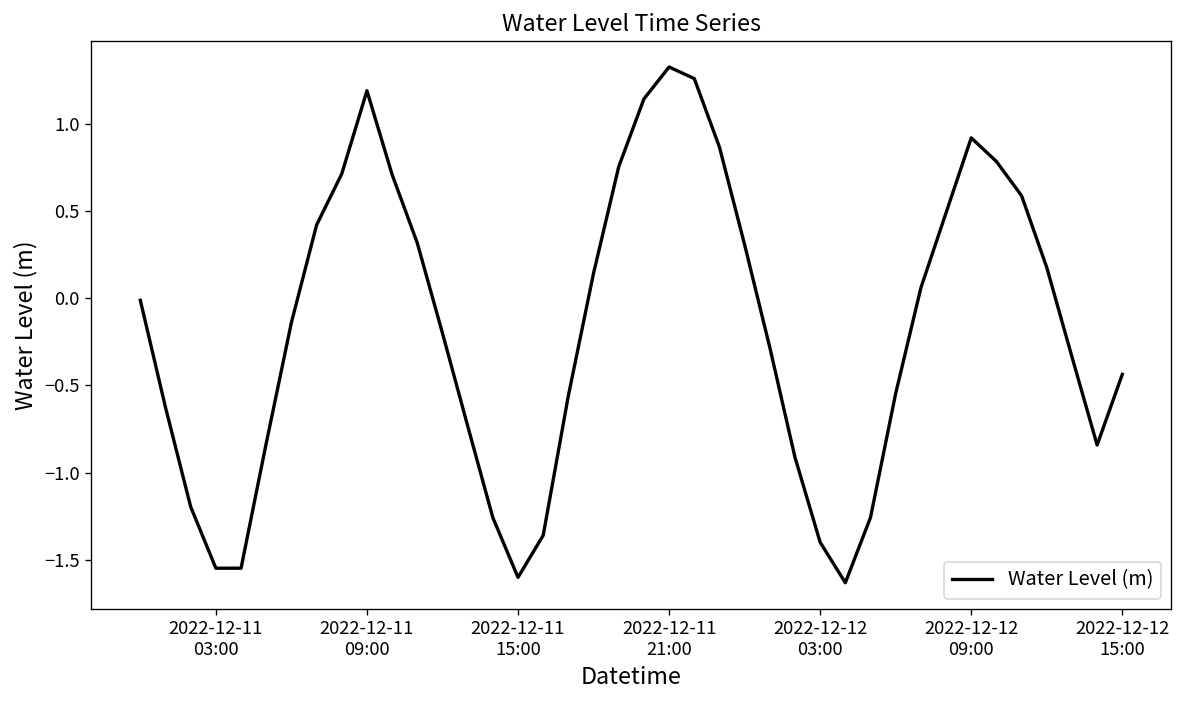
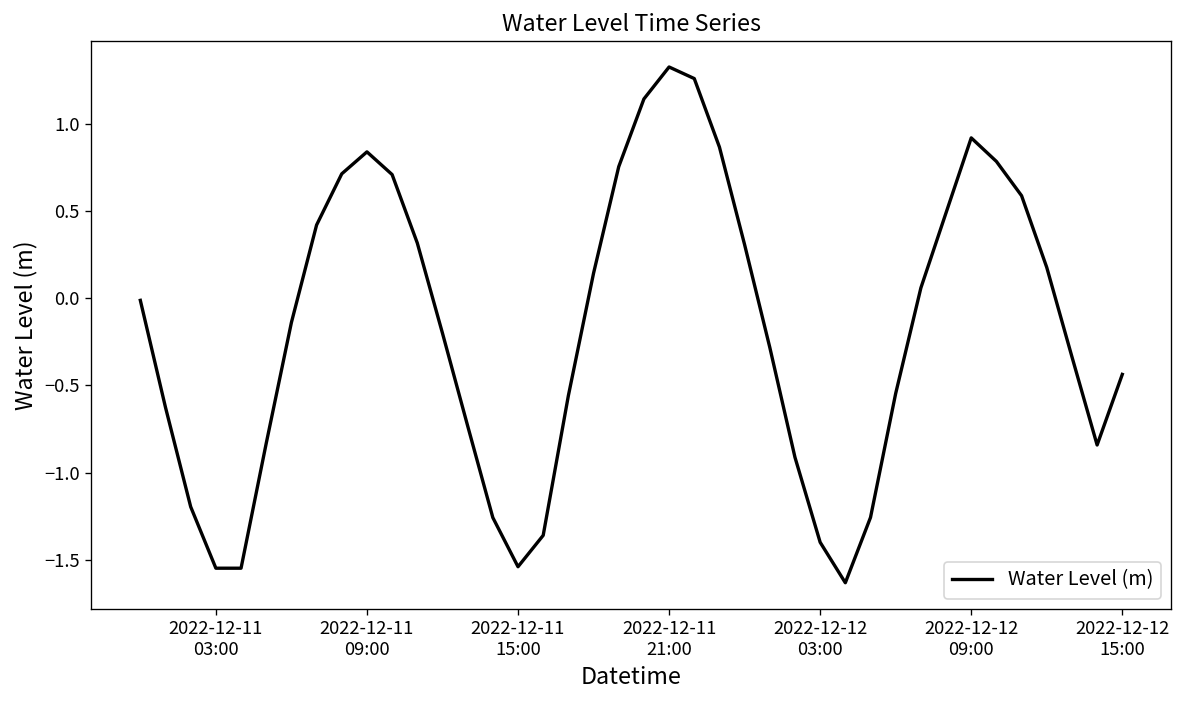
  {
    "2022-12-11 03:00": -1.55,
-   "2022-12-11 09:00": 1.19,
-   "2022-12-11 15:00": -1.60,
+   "2022-12-11 09:00": 0.84,
+   "2022-12-11 15:00": -1.54,
    "2022-12-11 21:00": 1.32,
    "2022-12-12 03:00": -1.40,
    "2022-12-12 09:00": 0.92,
    "2022-12-12 15:00": -0.44
  }
